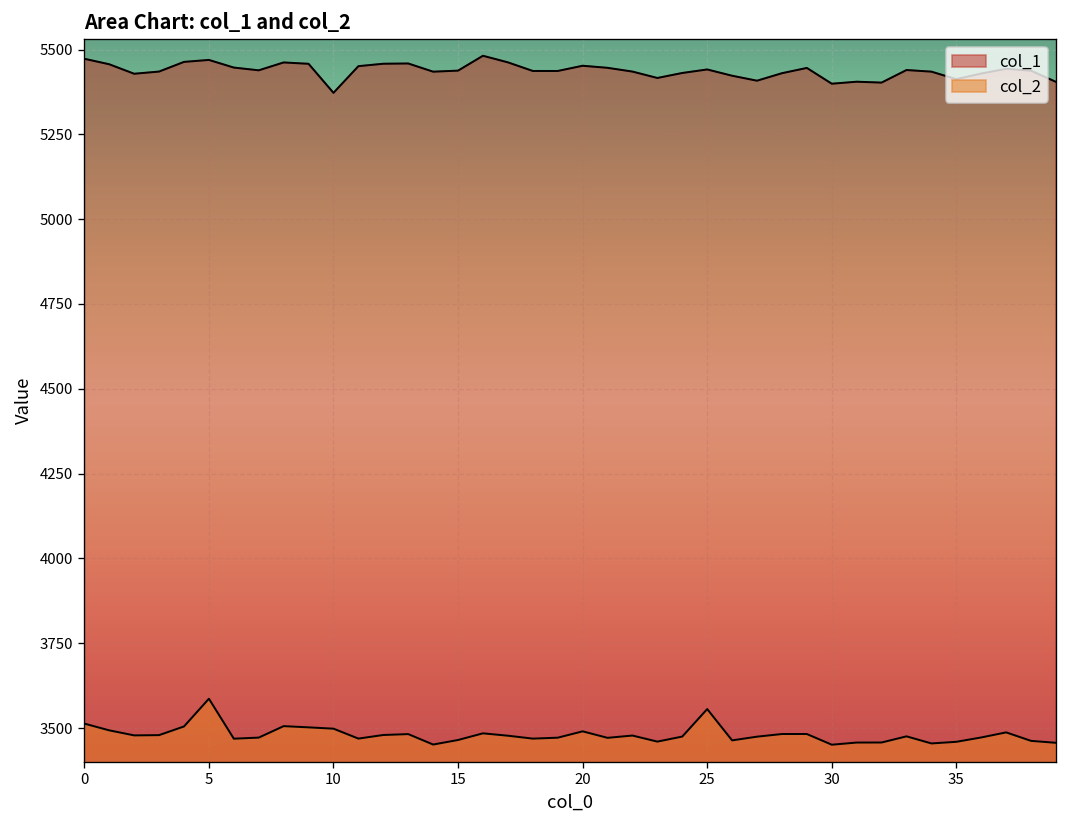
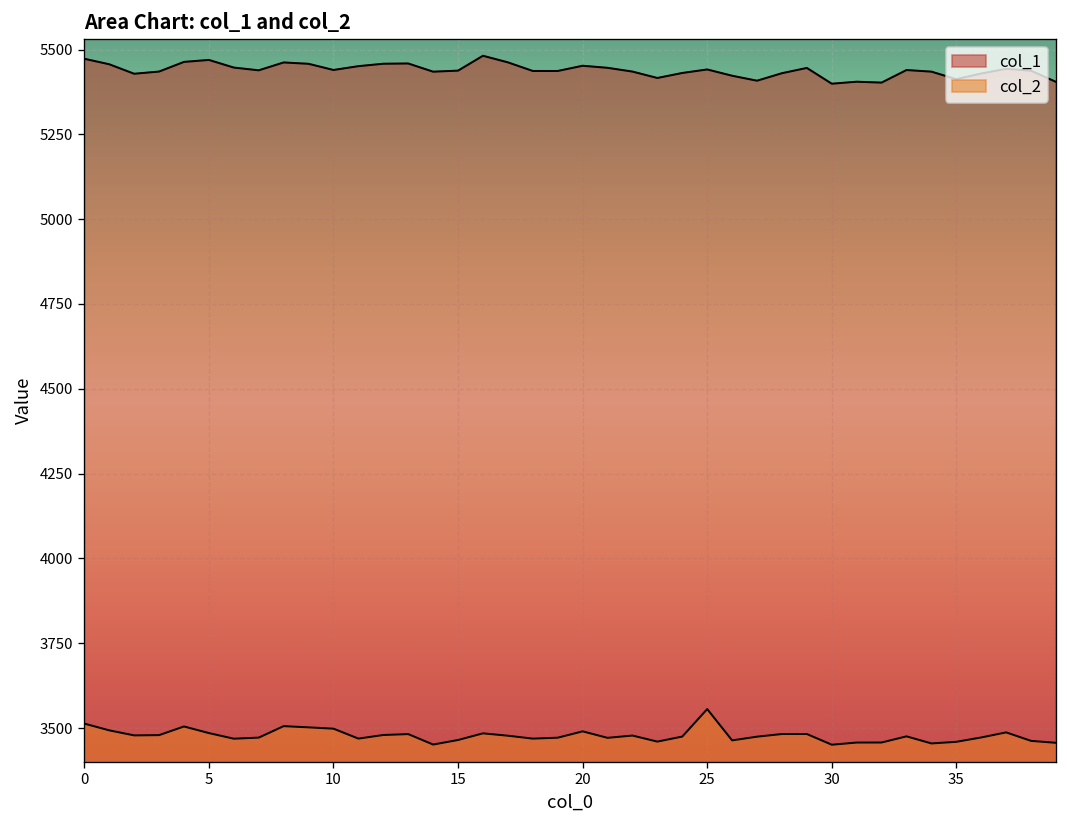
  {
    "col_1": {
      "0": 5470,
      "5": 5470,
-     "10": 5370,
+     "10": 5440,
      "15": 5440,
      "20": 5450,
      "25": 5440,
      "30": 5400
    },
    "col_2": {
      "0": 3510,
-     "5": 3590,
+     "5": 3490,
      "10": 3500,
      "15": 3460,
      "20": 3490,
      "25": 3560,
      "30": 3450,
      "35": 3460
    }
  }
